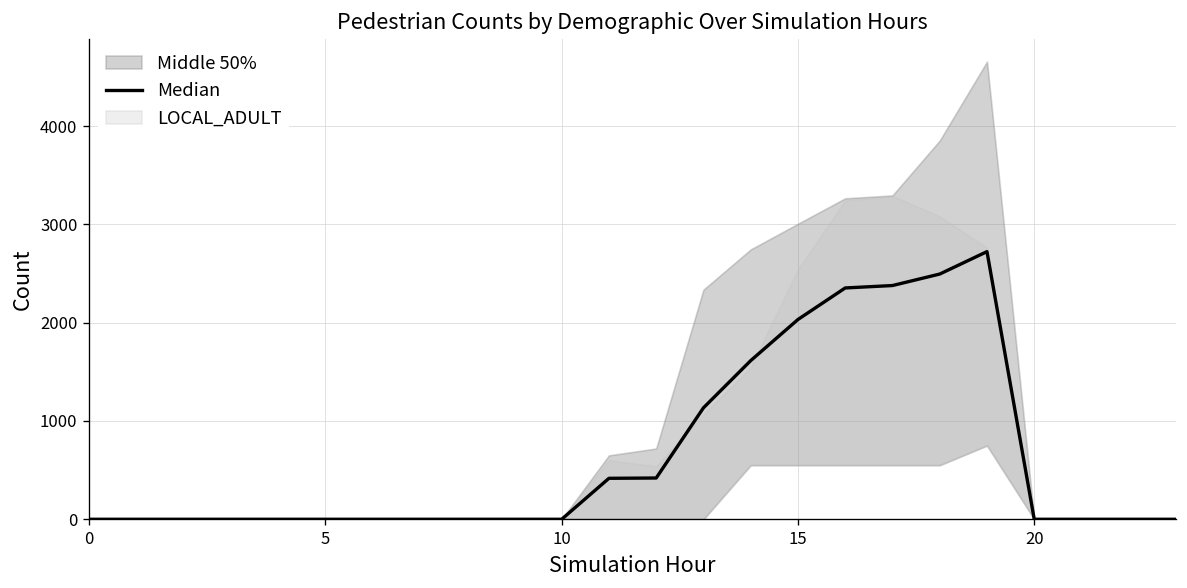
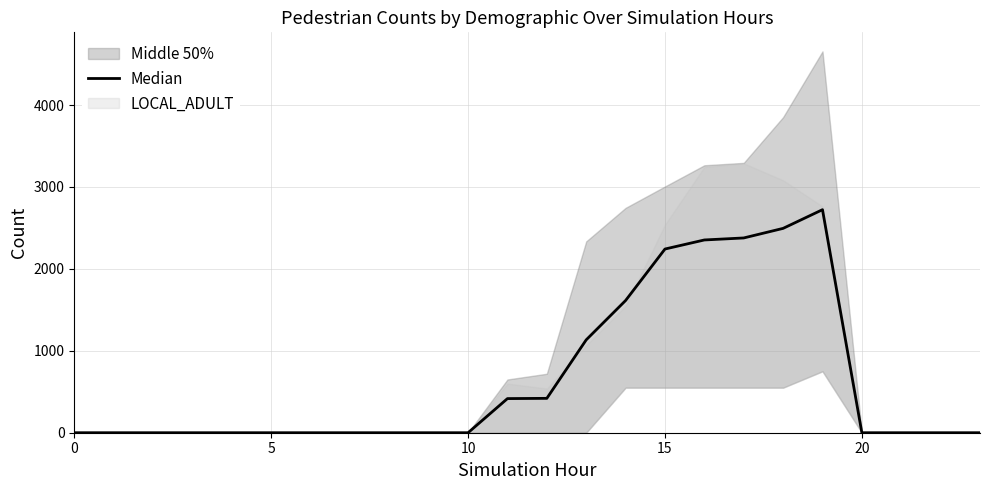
  {
    "Median": {
-     "15": 2000
+     "15": 2200
    }
  }
